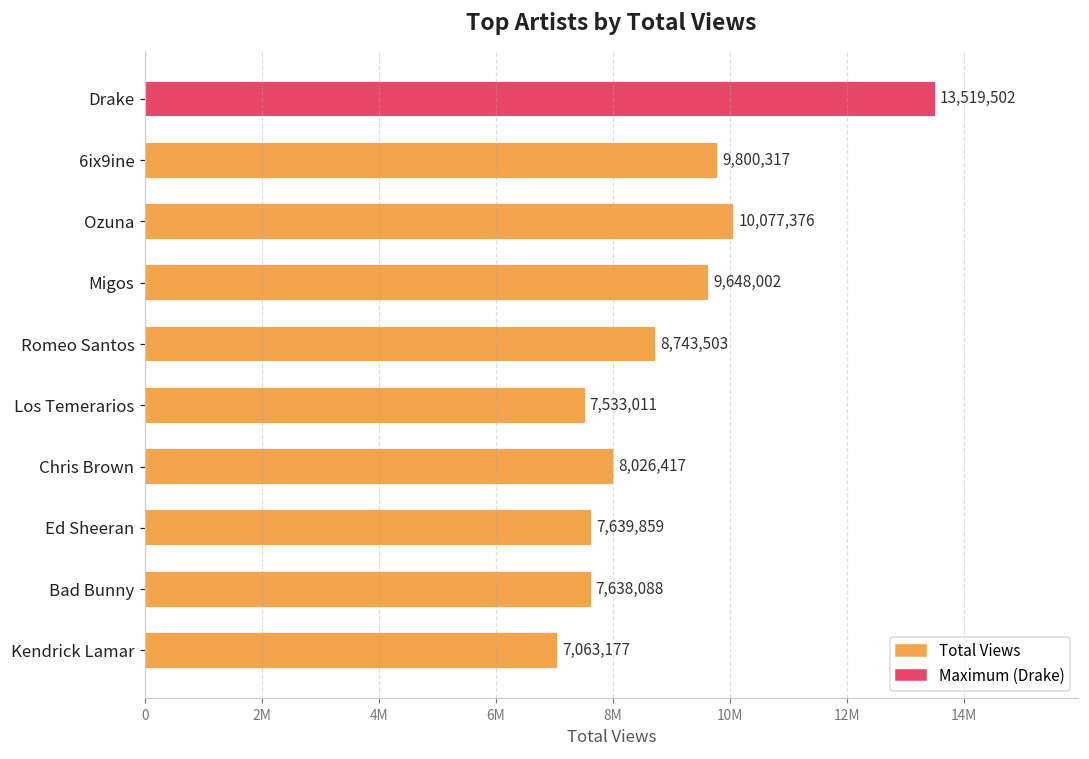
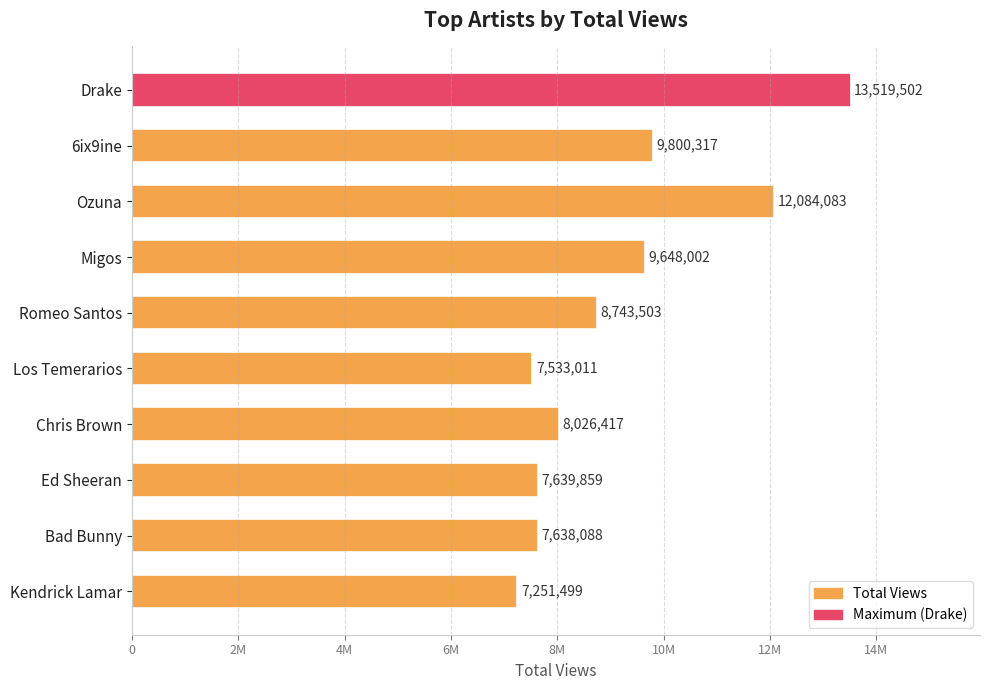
  {
    "Drake": "13,519,502",
    "6ix9ine": "9,800,317",
-   "Ozuna": "10,077,376",
+   "Ozuna": "12,084,083",
    "Migos": "9,648,002",
    "Romeo Santos": "8,743,503",
    "Los Temerarios": "7,533,011",
    "Chris Brown": "8,026,417",
    "Ed Sheeran": "7,639,859",
    "Bad Bunny": "7,638,088",
-   "Kendrick Lamar": "7,063,177"
+   "Kendrick Lamar": "7,251,499"
  }
